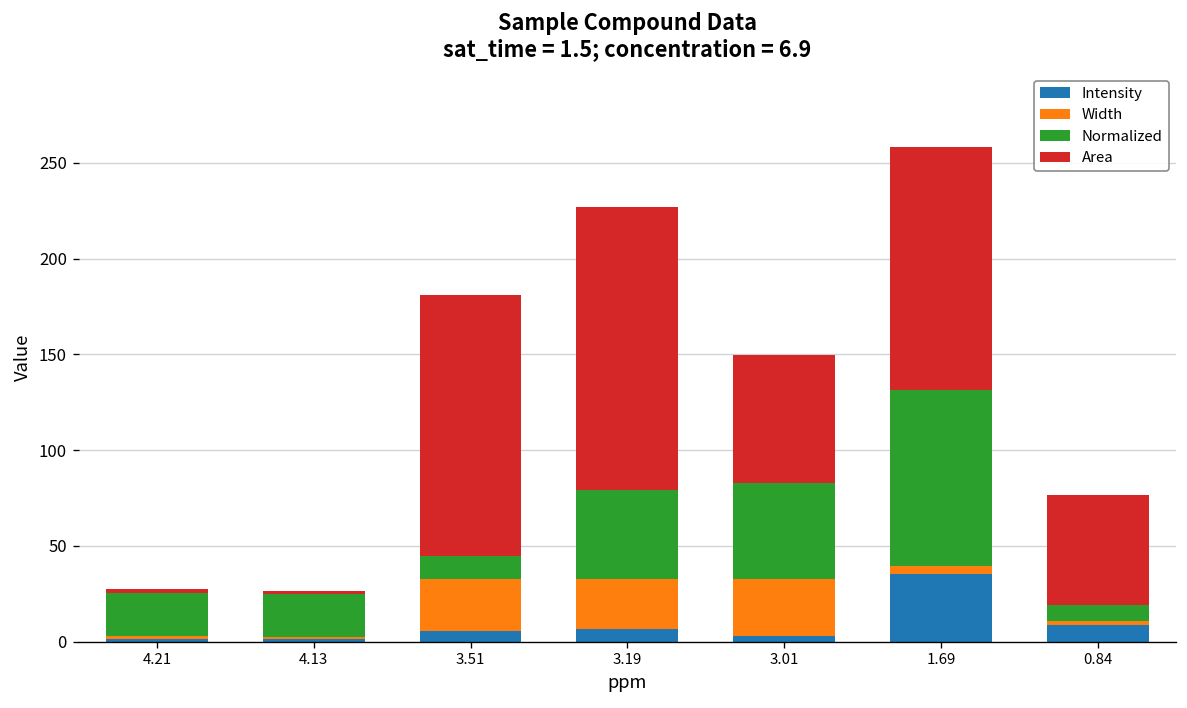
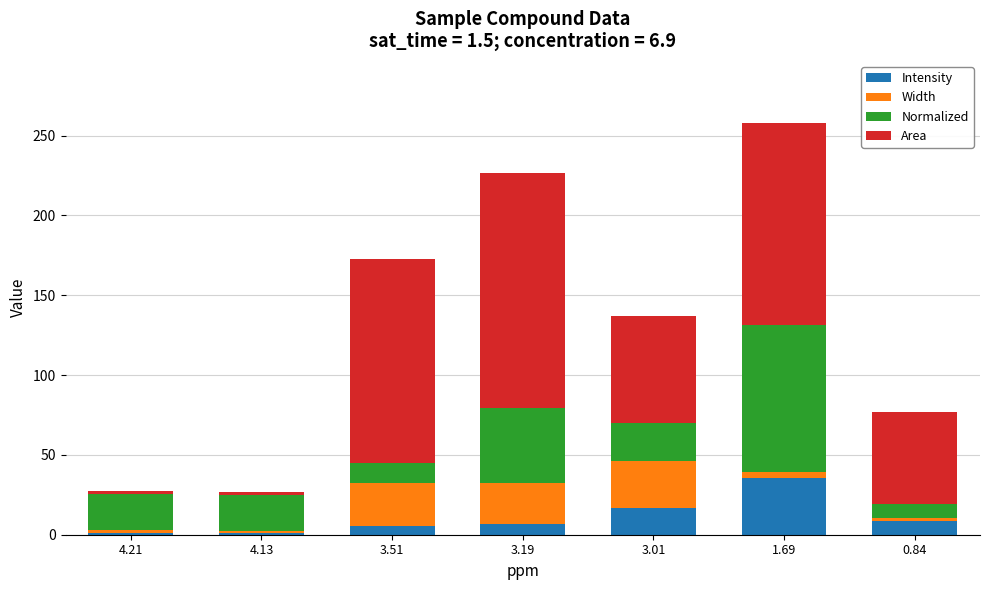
  {
    "Intensity": {
      "3.51": 6,
      "3.19": 7,
-     "3.01": 3,
+     "3.01": 17,
      "1.69": 35,
      "0.84": 9
    },
    "Width": {
      "4.21": 2,
      "3.51": 27,
      "3.19": 26,
      "3.01": 29,
      "1.69": 4,
      "0.84": 2
    },
    "Normalized": {
      "4.21": 22,
      "4.13": 22,
      "3.51": 12,
      "3.19": 47,
-     "3.01": 50,
+     "3.01": 24,
      "1.69": 92,
      "0.84": 9
    },
    "Area": {
      "4.21": 2,
-     "3.51": 136,
+     "3.51": 128,
      "3.19": 147,
      "3.01": 67,
      "1.69": 127,
      "0.84": 57
    }
  }
